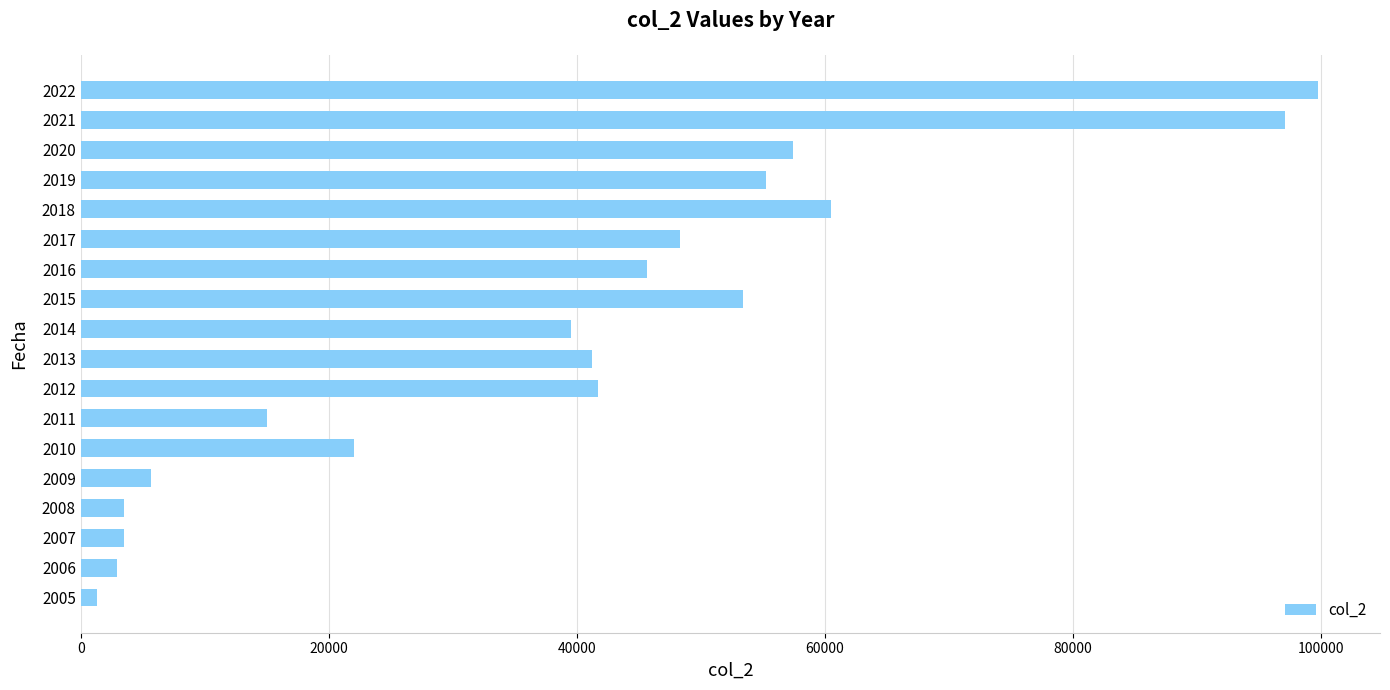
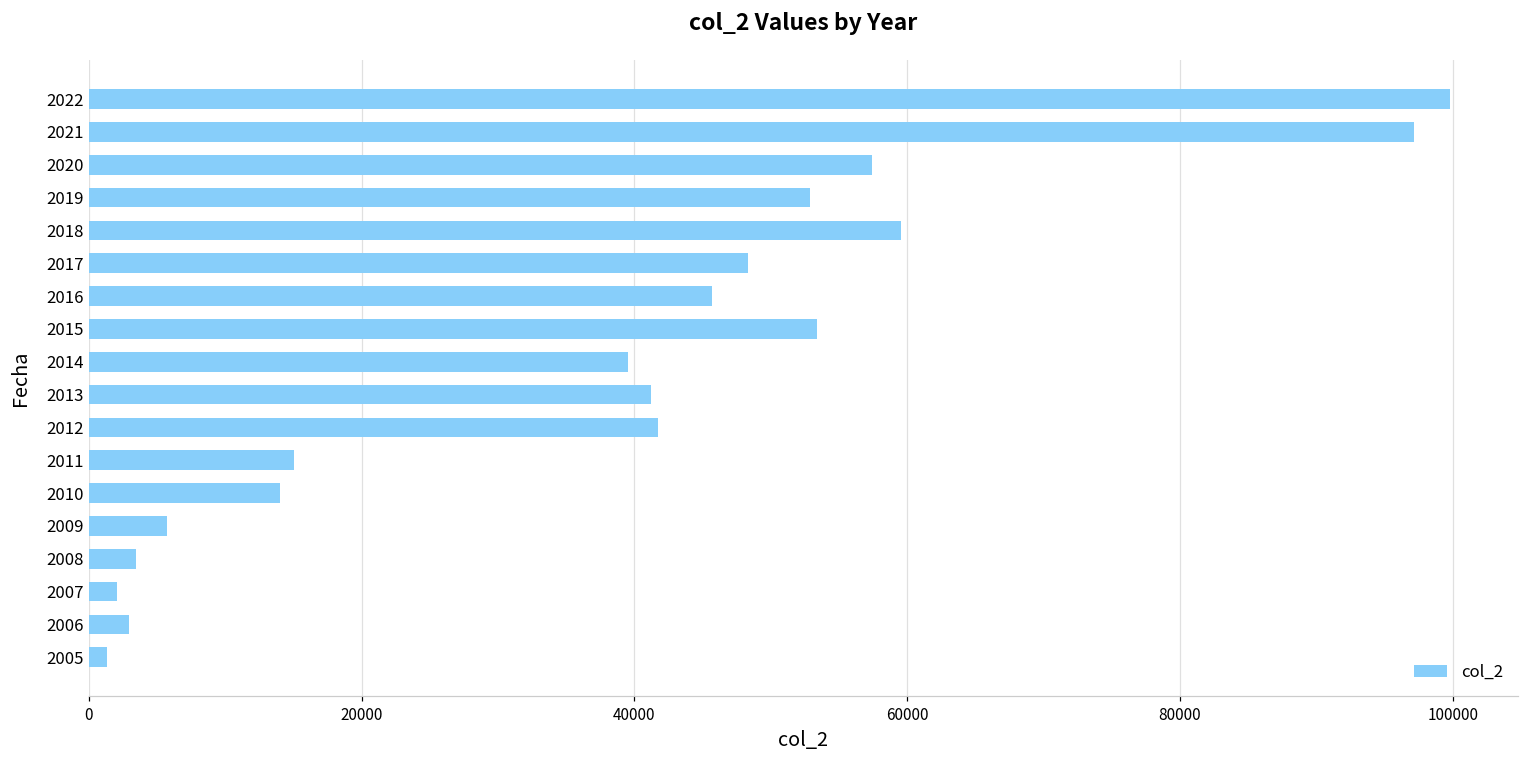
  {
    "2022": 99800,
    "2021": 97100,
    "2020": 57400,
-   "2019": 55300,
-   "2018": 60500,
+   "2019": 52900,
+   "2018": 59500,
    "2017": 48400,
    "2016": 45700,
    "2015": 53400,
    "2014": 39500,
    "2013": 41200,
    "2012": 41700,
    "2011": 15100,
-   "2010": 22100,
+   "2010": 14000,
    "2009": 5700,
    "2008": 3500,
-   "2007": 3500,
+   "2007": 2100,
    "2006": 2900,
    "2005": 1300
  }
